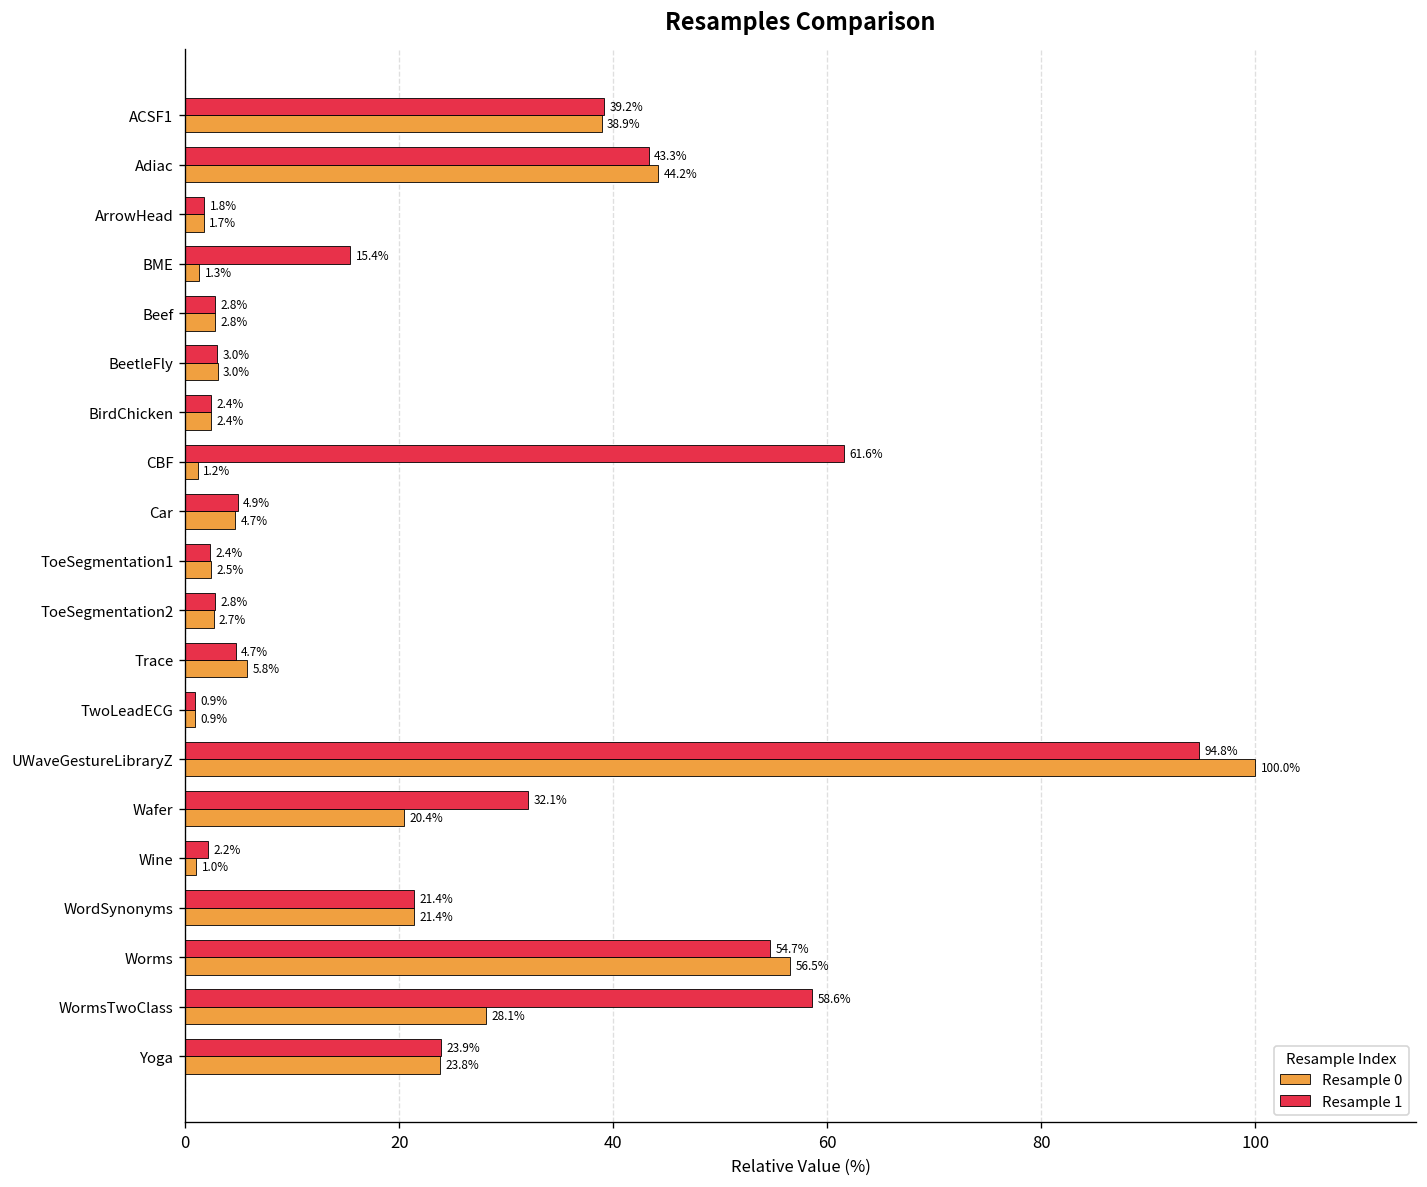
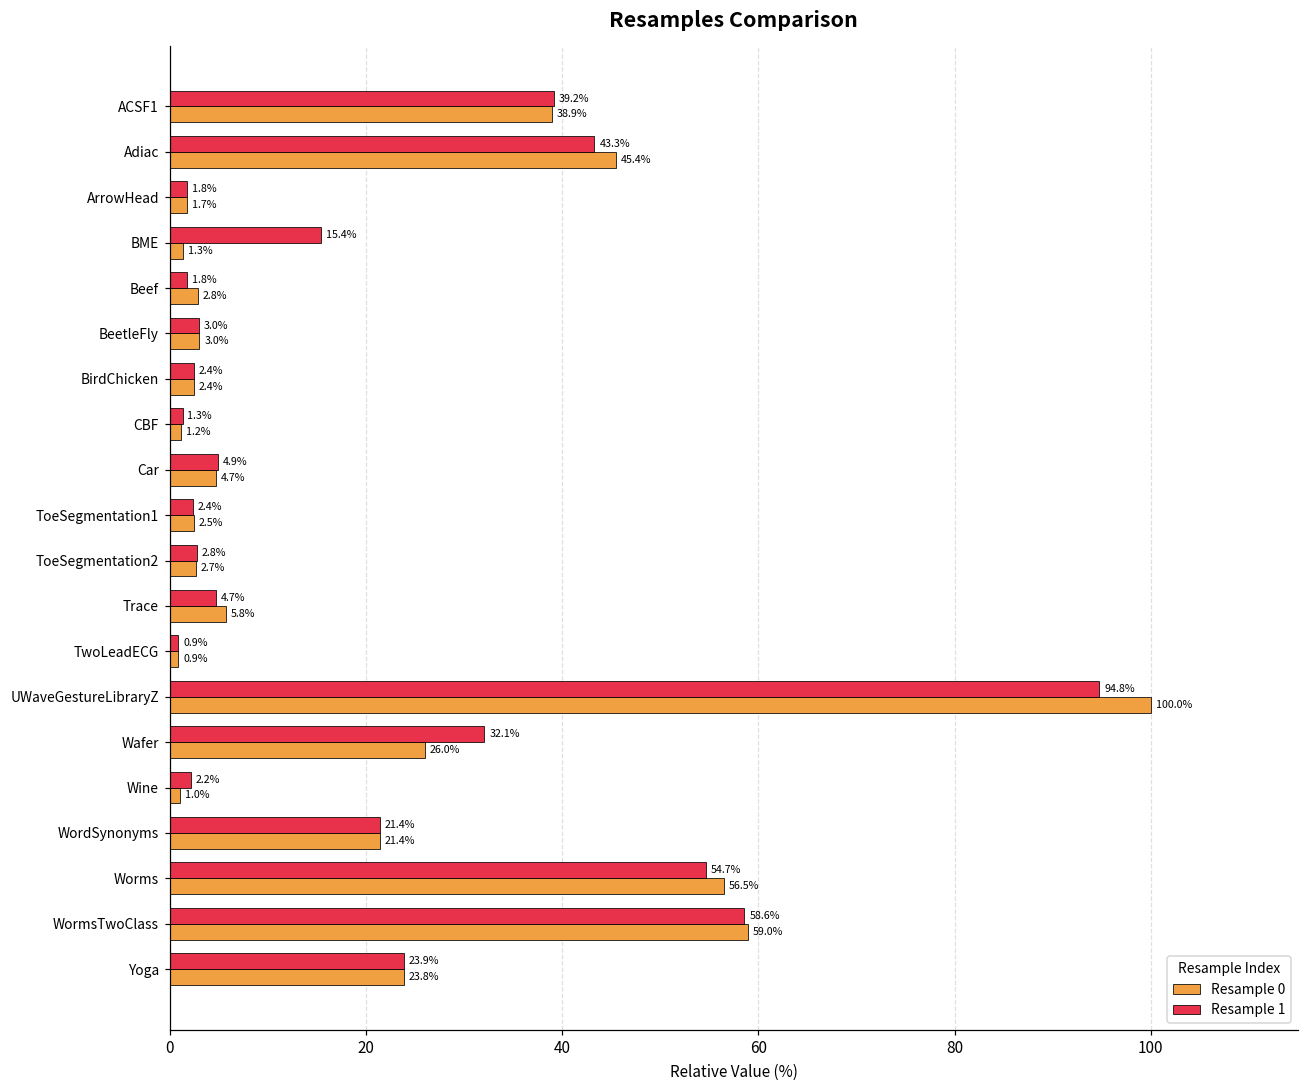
  {
    "Resample 0": {
      "ACSF1": "38.9%",
-     "Adiac": "44.2%",
+     "Adiac": "45.4%",
      "ArrowHead": "1.7%",
      "BME": "1.3%",
      "Beef": "2.8%",
      "BeetleFly": "3.0%",
      "BirdChicken": "2.4%",
      "CBF": "1.2%",
      "Car": "4.7%",
      "ToeSegmentation1": "2.5%",
      "ToeSegmentation2": "2.7%",
      "Trace": "5.8%",
      "TwoLeadECG": "0.9%",
      "UWaveGestureLibraryZ": "100.0%",
-     "Wafer": "20.4%",
+     "Wafer": "26.0%",
      "Wine": "1.0%",
      "WordSynonyms": "21.4%",
      "Worms": "56.5%",
-     "WormsTwoClass": "28.1%",
+     "WormsTwoClass": "59.0%",
      "Yoga": "23.8%"
    },
    "Resample 1": {
      "ACSF1": "39.2%",
      "Adiac": "43.3%",
      "ArrowHead": "1.8%",
      "BME": "15.4%",
-     "Beef": "2.8%",
+     "Beef": "1.8%",
      "BeetleFly": "3.0%",
      "BirdChicken": "2.4%",
-     "CBF": "61.6%",
+     "CBF": "1.3%",
      "Car": "4.9%",
      "ToeSegmentation1": "2.4%",
      "ToeSegmentation2": "2.8%",
      "Trace": "4.7%",
      "TwoLeadECG": "0.9%",
      "UWaveGestureLibraryZ": "94.8%",
      "Wafer": "32.1%",
      "Wine": "2.2%",
      "WordSynonyms": "21.4%",
      "Worms": "54.7%",
      "WormsTwoClass": "58.6%",
      "Yoga": "23.9%"
    }
  }
